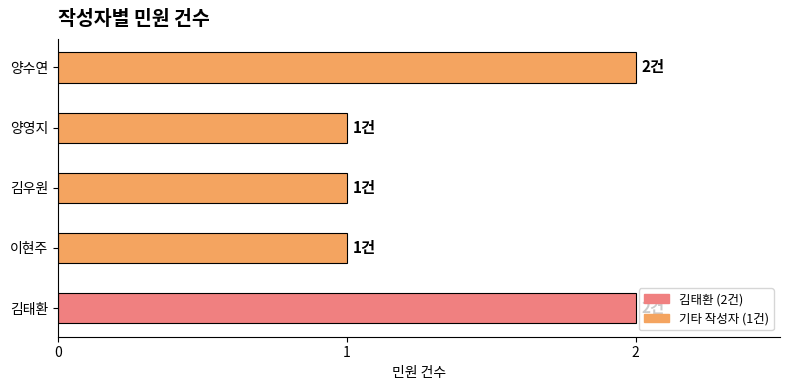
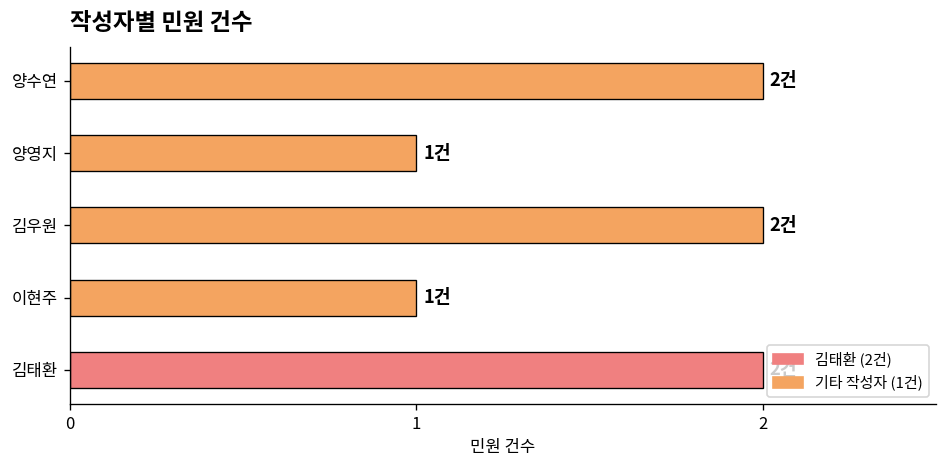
  {
    "양수연": "2건",
    "양영지": "1건",
-   "김우원": "1건",
+   "김우원": "2건",
    "이현주": "1건"
  }
